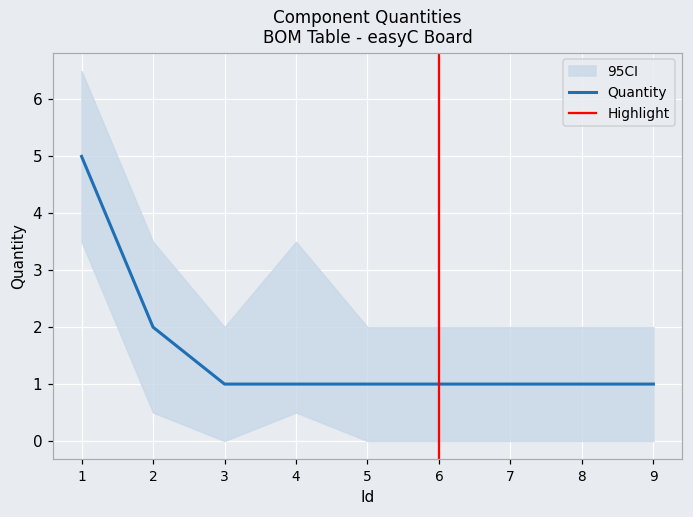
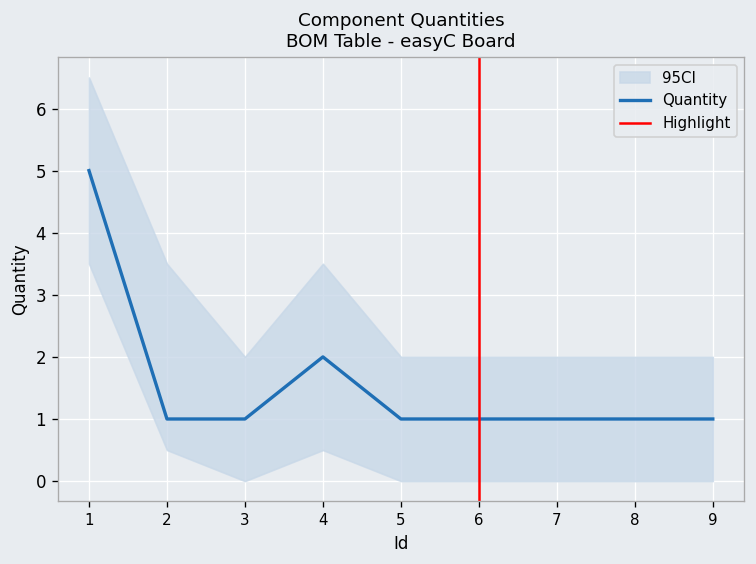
  {
    "Quantity": {
      "1": 5,
-     "2": 2,
+     "2": 1,
      "3": 1,
-     "4": 1,
+     "4": 2,
      "5": 1,
      "6": 1,
      "7": 1,
      "8": 1,
      "9": 1
    }
  }
